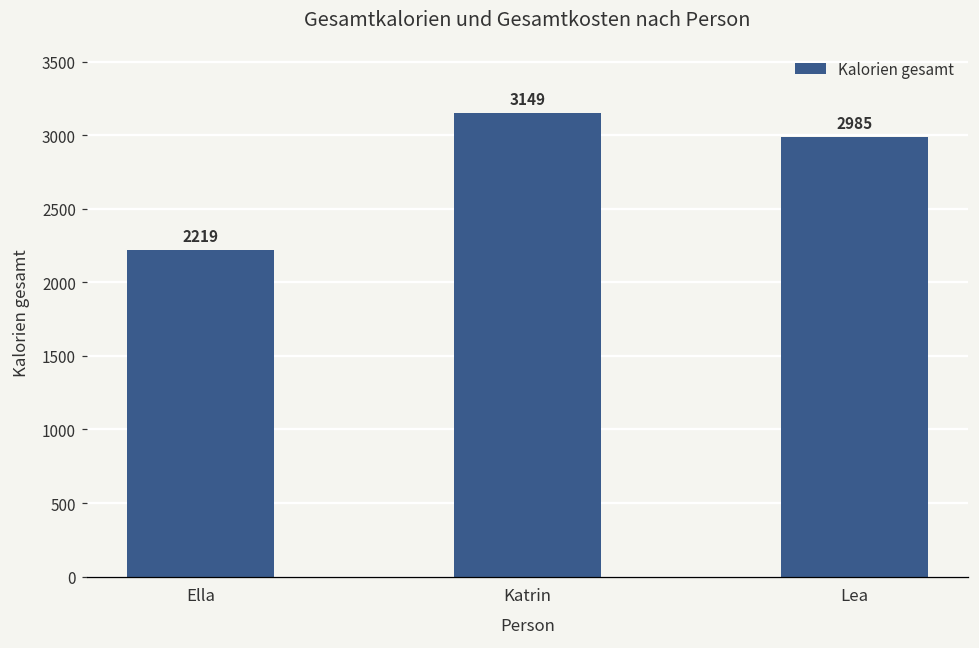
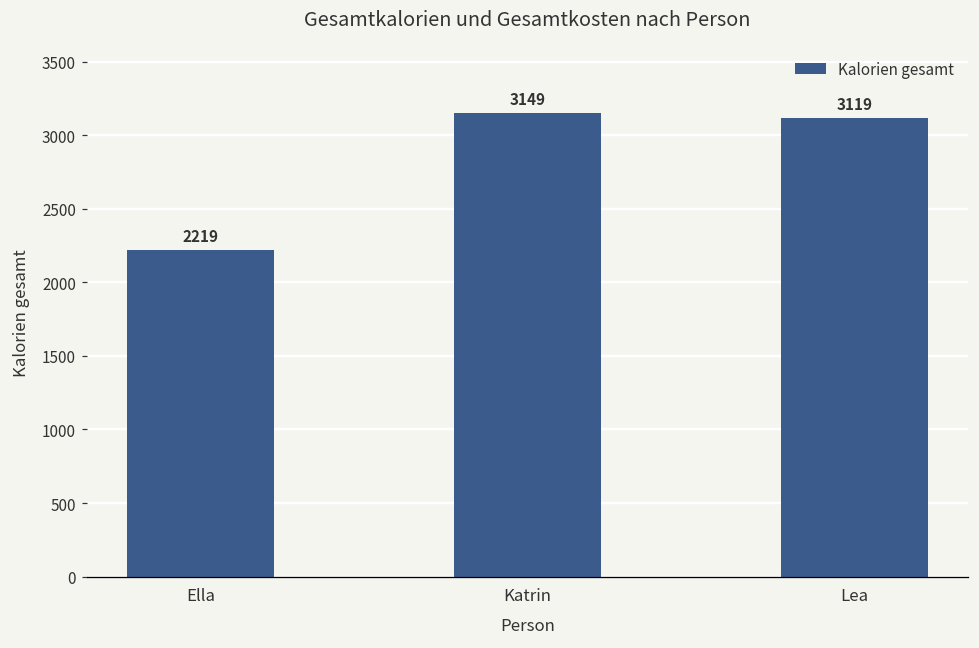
  {
    "Kalorien gesamt": {
      "Ella": 2219,
      "Katrin": 3149,
-     "Lea": 2985
+     "Lea": 3119
    }
  }
